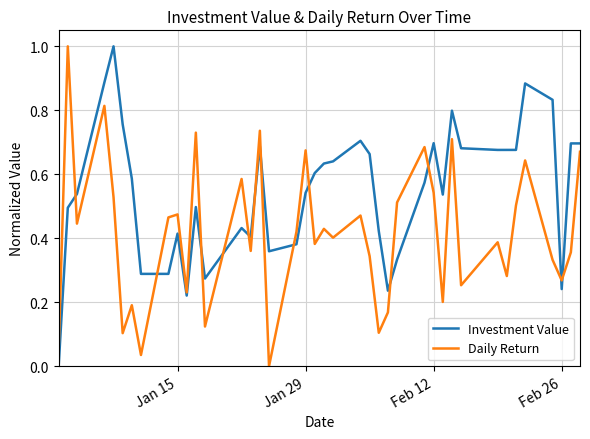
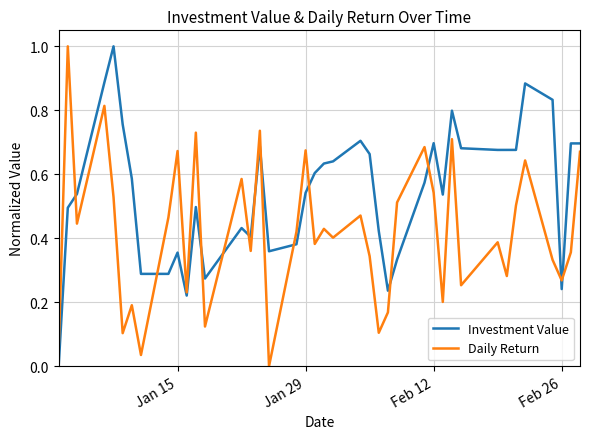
  {
    "Investment Value": {
-     "Jan 15": 0.41,
+     "Jan 15": 0.36,
      "Jan 29": 0.54,
      "Feb 12": 0.70,
      "Feb 26": 0.24
    },
    "Daily Return": {
-     "Jan 15": 0.47,
+     "Jan 15": 0.67,
      "Jan 29": 0.67,
      "Feb 12": 0.54,
      "Feb 26": 0.27
    }
  }
